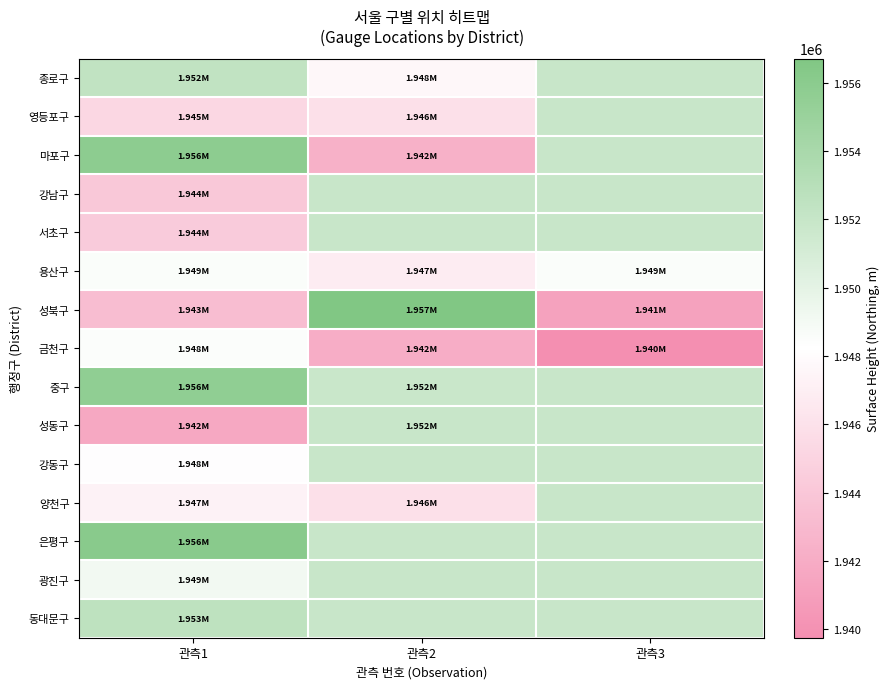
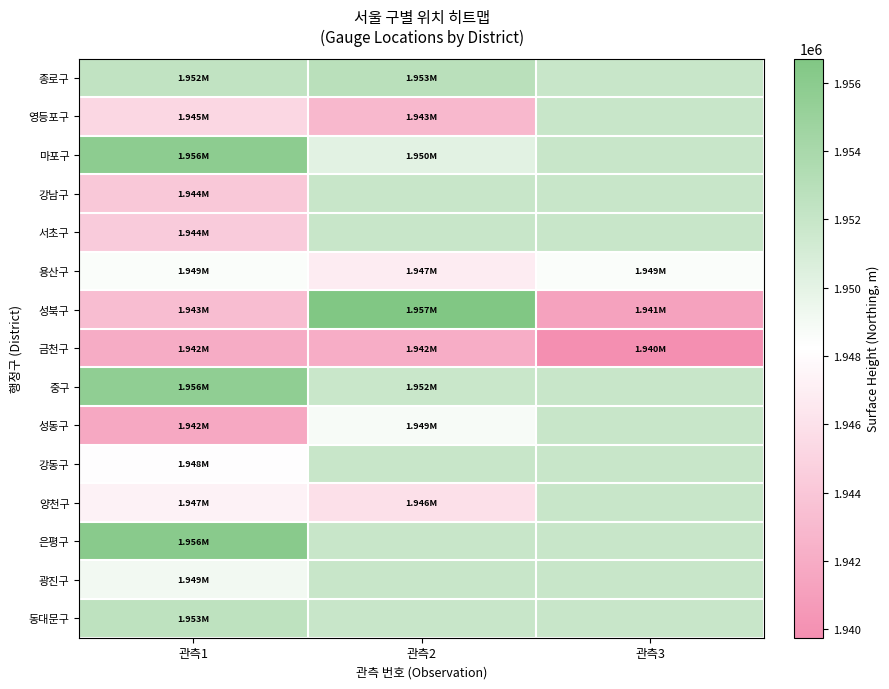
  {
    "종로구": {
      "관측1": "1.952M",
-     "관측2": "1.948M"
+     "관측2": "1.953M"
    },
    "영등포구": {
      "관측1": "1.945M",
-     "관측2": "1.946M"
+     "관측2": "1.943M"
    },
    "마포구": {
      "관측1": "1.956M",
-     "관측2": "1.942M"
+     "관측2": "1.950M"
    },
    "강남구": {
      "관측1": "1.944M"
    },
    "서초구": {
      "관측1": "1.944M"
    },
    "용산구": {
      "관측1": "1.949M",
      "관측2": "1.947M",
      "관측3": "1.949M"
    },
    "성북구": {
      "관측1": "1.943M",
      "관측2": "1.957M",
      "관측3": "1.941M"
    },
    "금천구": {
-     "관측1": "1.948M",
+     "관측1": "1.942M",
      "관측2": "1.942M",
      "관측3": "1.940M"
    },
    "중구": {
      "관측1": "1.956M",
      "관측2": "1.952M"
    },
    "성동구": {
      "관측1": "1.942M",
-     "관측2": "1.952M"
+     "관측2": "1.949M"
    },
    "강동구": {
      "관측1": "1.948M"
    },
    "양천구": {
      "관측1": "1.947M",
      "관측2": "1.946M"
    },
    "은평구": {
      "관측1": "1.956M"
    },
    "광진구": {
      "관측1": "1.949M"
    },
    "동대문구": {
      "관측1": "1.953M"
    }
  }
